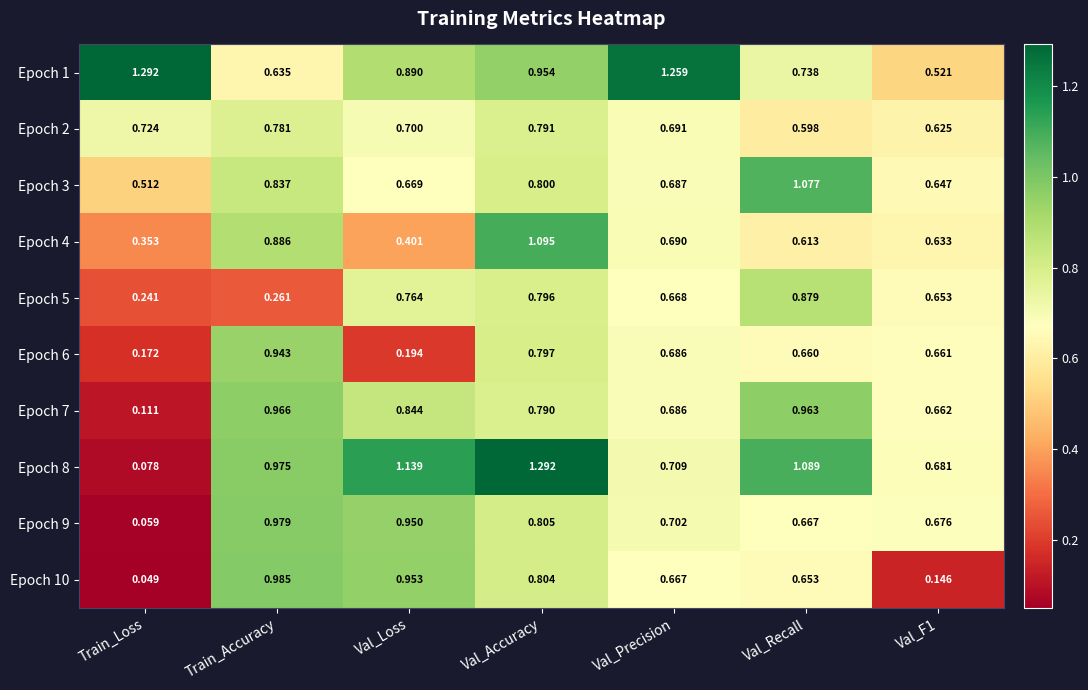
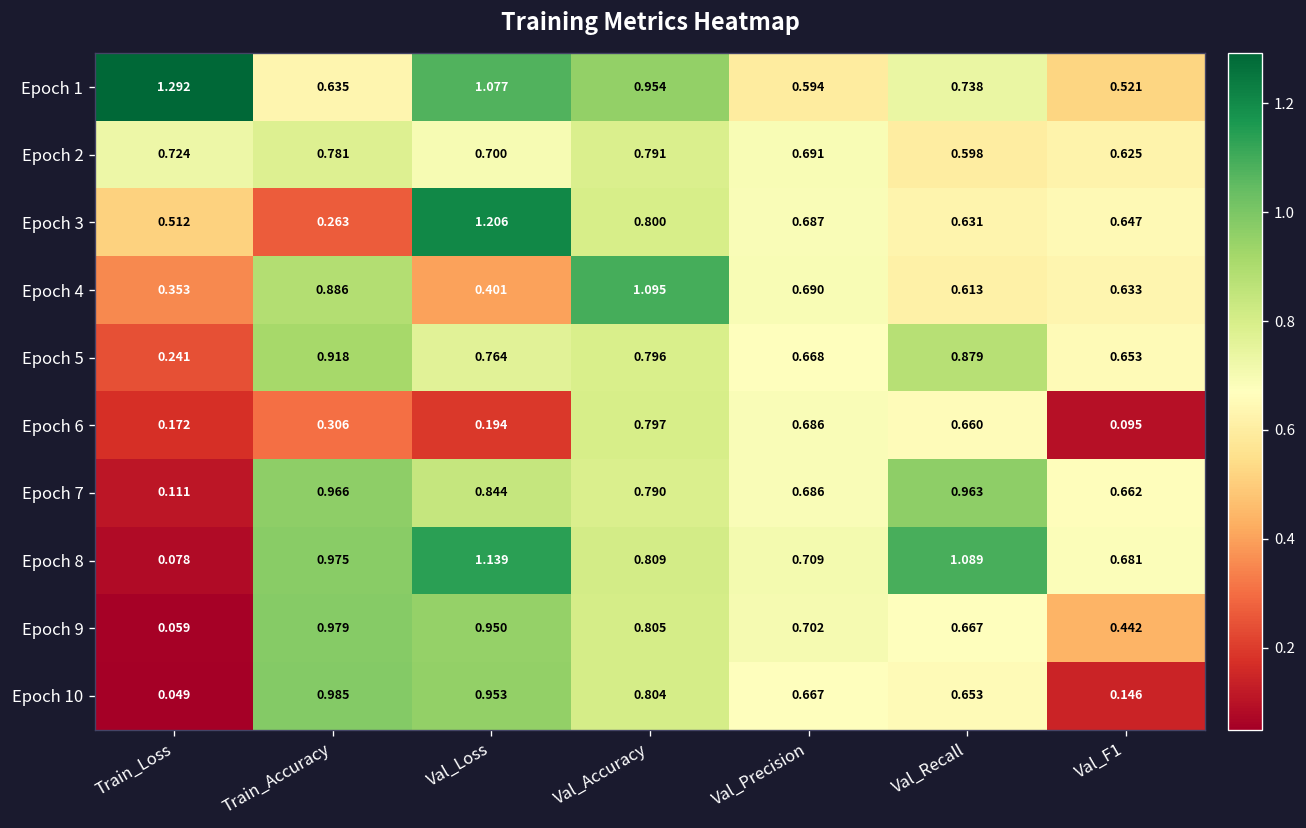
  {
    "Epoch 1": {
      "Train_Loss": 1.292,
      "Train_Accuracy": 0.635,
-     "Val_Loss": 0.890,
+     "Val_Loss": 1.077,
      "Val_Accuracy": 0.954,
-     "Val_Precision": 1.259,
+     "Val_Precision": 0.594,
      "Val_Recall": 0.738,
      "Val_F1": 0.521
    },
    "Epoch 2": {
      "Train_Loss": 0.724,
      "Train_Accuracy": 0.781,
      "Val_Loss": 0.700,
      "Val_Accuracy": 0.791,
      "Val_Precision": 0.691,
      "Val_Recall": 0.598,
      "Val_F1": 0.625
    },
    "Epoch 3": {
      "Train_Loss": 0.512,
-     "Train_Accuracy": 0.837,
-     "Val_Loss": 0.669,
+     "Train_Accuracy": 0.263,
+     "Val_Loss": 1.206,
      "Val_Accuracy": 0.800,
      "Val_Precision": 0.687,
-     "Val_Recall": 1.077,
+     "Val_Recall": 0.631,
      "Val_F1": 0.647
    },
    "Epoch 4": {
      "Train_Loss": 0.353,
      "Train_Accuracy": 0.886,
      "Val_Loss": 0.401,
      "Val_Accuracy": 1.095,
      "Val_Precision": 0.690,
      "Val_Recall": 0.613,
      "Val_F1": 0.633
    },
    "Epoch 5": {
      "Train_Loss": 0.241,
-     "Train_Accuracy": 0.261,
+     "Train_Accuracy": 0.918,
      "Val_Loss": 0.764,
      "Val_Accuracy": 0.796,
      "Val_Precision": 0.668,
      "Val_Recall": 0.879,
      "Val_F1": 0.653
    },
    "Epoch 6": {
      "Train_Loss": 0.172,
-     "Train_Accuracy": 0.943,
+     "Train_Accuracy": 0.306,
      "Val_Loss": 0.194,
      "Val_Accuracy": 0.797,
      "Val_Precision": 0.686,
      "Val_Recall": 0.660,
-     "Val_F1": 0.661
+     "Val_F1": 0.095
    },
    "Epoch 7": {
      "Train_Loss": 0.111,
      "Train_Accuracy": 0.966,
      "Val_Loss": 0.844,
      "Val_Accuracy": 0.790,
      "Val_Precision": 0.686,
      "Val_Recall": 0.963,
      "Val_F1": 0.662
    },
    "Epoch 8": {
      "Train_Loss": 0.078,
      "Train_Accuracy": 0.975,
      "Val_Loss": 1.139,
-     "Val_Accuracy": 1.292,
+     "Val_Accuracy": 0.809,
      "Val_Precision": 0.709,
      "Val_Recall": 1.089,
      "Val_F1": 0.681
    },
    "Epoch 9": {
      "Train_Loss": 0.059,
      "Train_Accuracy": 0.979,
      "Val_Loss": 0.950,
      "Val_Accuracy": 0.805,
      "Val_Precision": 0.702,
      "Val_Recall": 0.667,
-     "Val_F1": 0.676
+     "Val_F1": 0.442
    },
    "Epoch 10": {
      "Train_Loss": 0.049,
      "Train_Accuracy": 0.985,
      "Val_Loss": 0.953,
      "Val_Accuracy": 0.804,
      "Val_Precision": 0.667,
      "Val_Recall": 0.653,
      "Val_F1": 0.146
    }
  }
